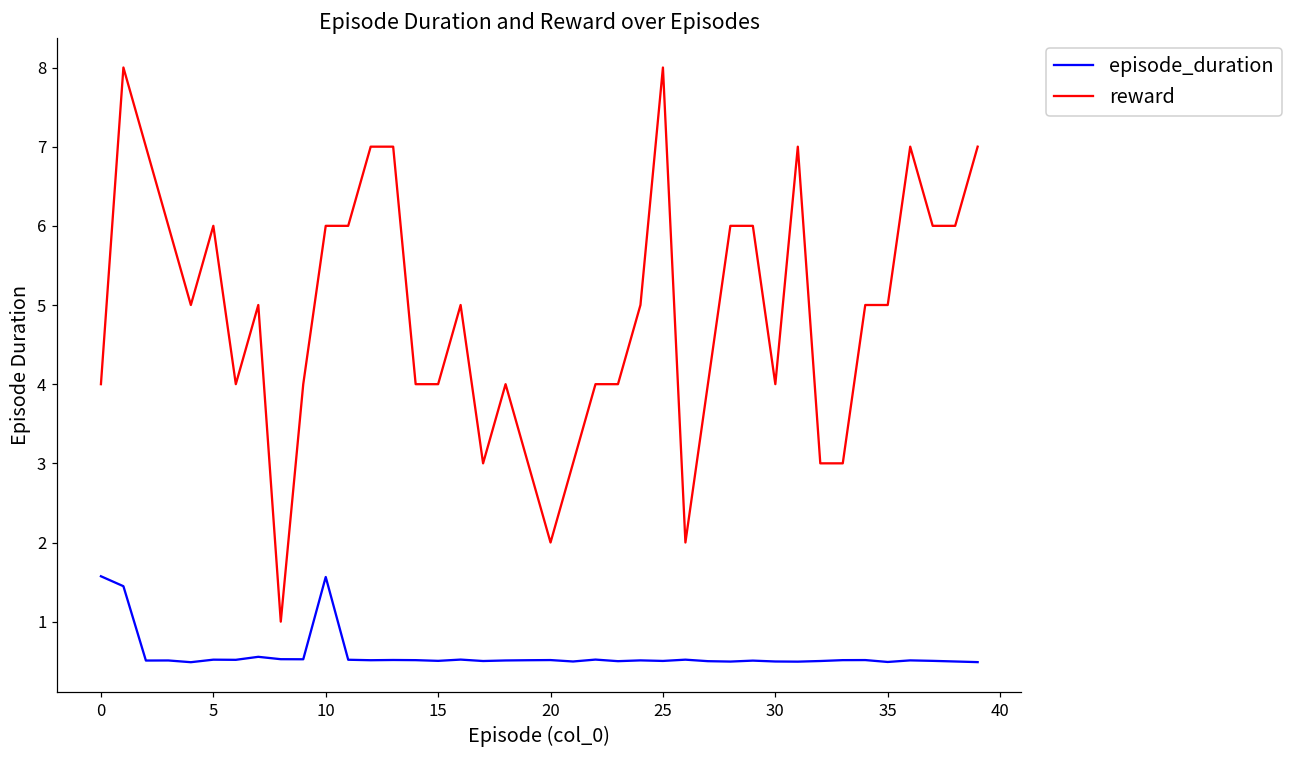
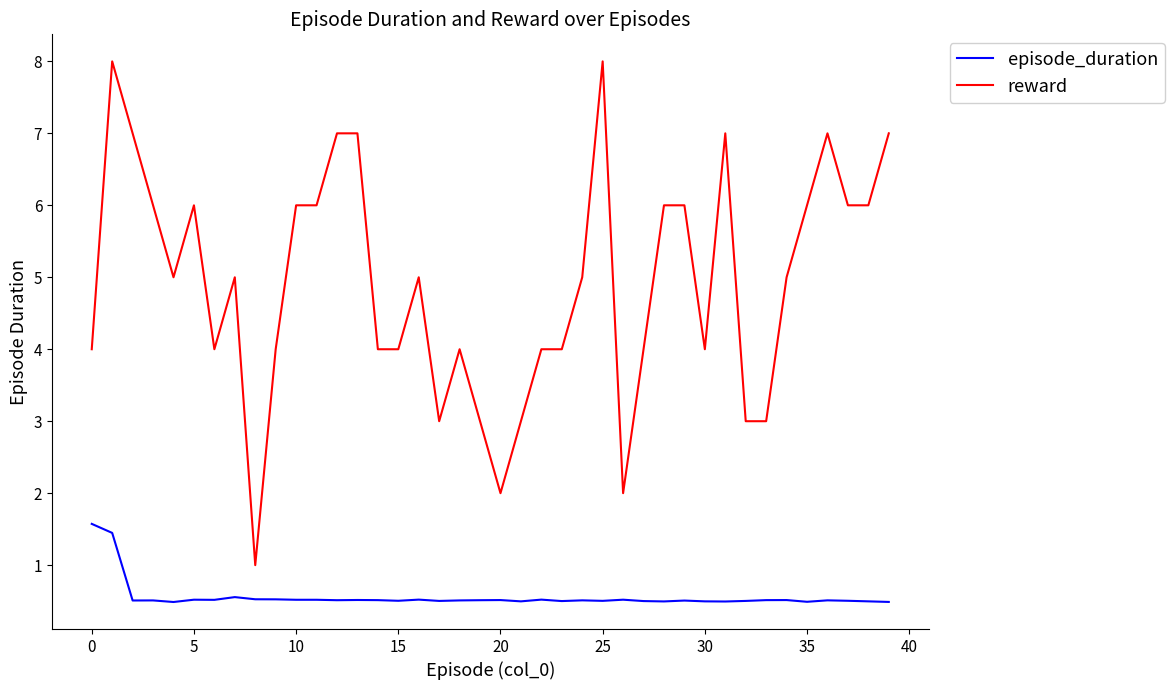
  {
    "episode_duration": {
      "0": 1.6,
      "5": 0.5,
-     "10": 1.6,
+     "10": 0.5,
      "15": 0.5,
      "20": 0.5,
      "25": 0.5,
      "30": 0.5,
      "35": 0.5
    },
    "reward": {
      "0": 4,
      "5": 6,
      "10": 6,
      "15": 4,
      "20": 2,
      "25": 8,
      "30": 4,
-     "35": 5
+     "35": 6
    }
  }
